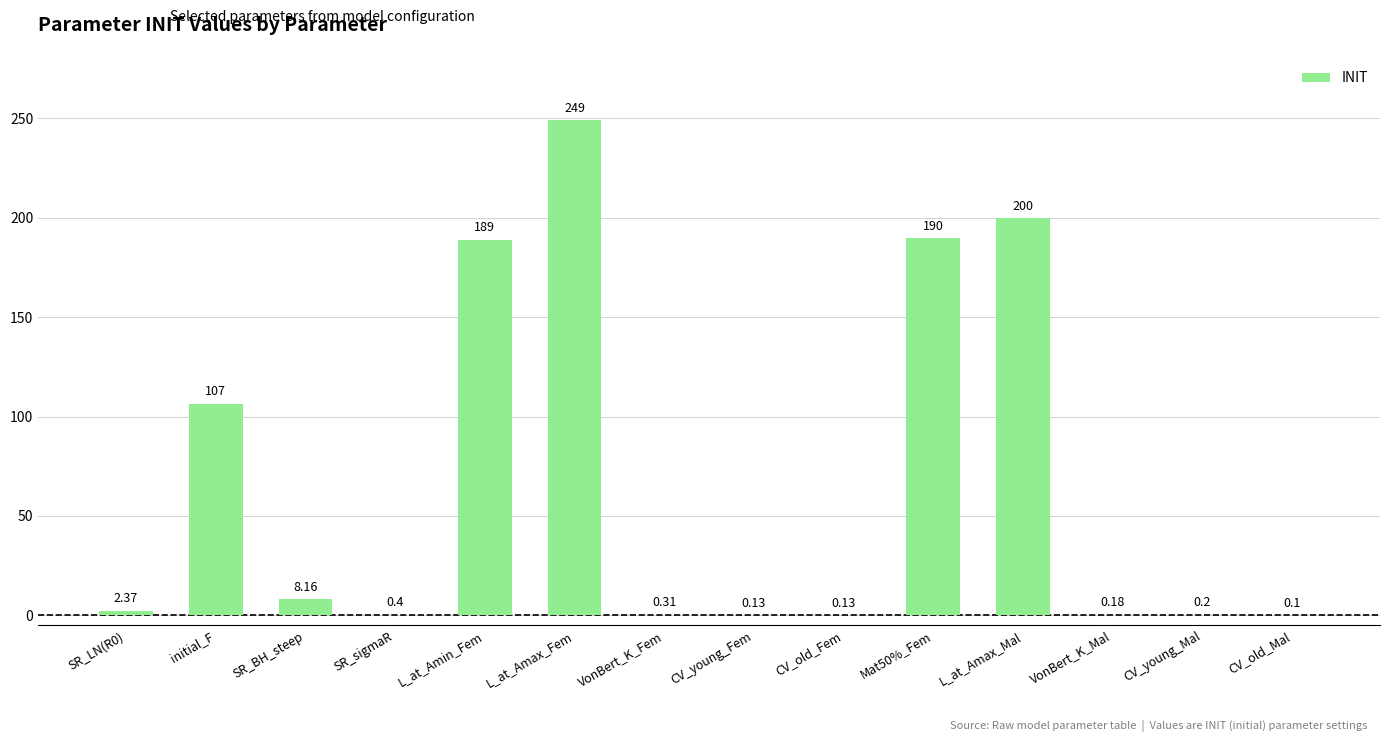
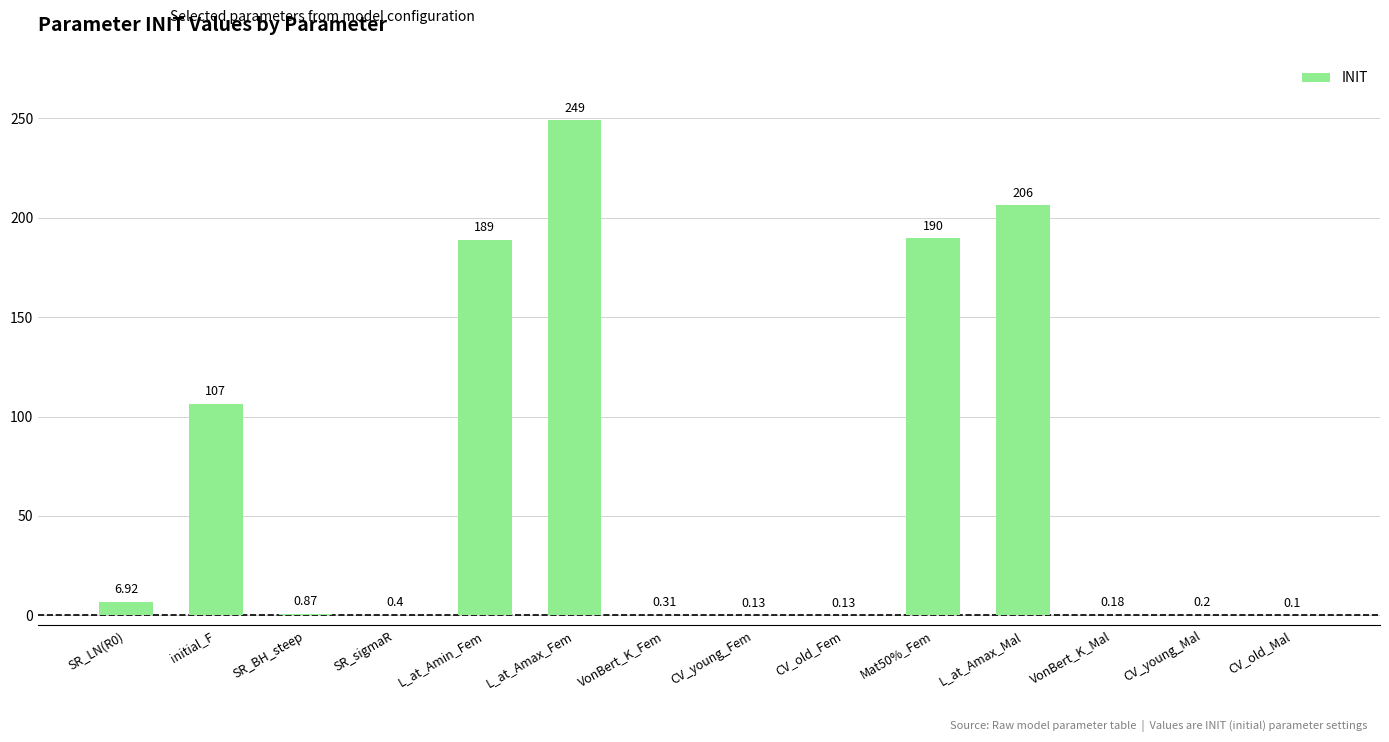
  {
-   "SR_LN(R0)": 2.37,
+   "SR_LN(R0)": 6.92,
    "initial_F": 107,
-   "SR_BH_steep": 8.16,
+   "SR_BH_steep": 0.87,
    "SR_sigmaR": 0.4,
    "L_at_Amin_Fem": 189,
    "L_at_Amax_Fem": 249,
    "VonBert_K_Fem": 0.31,
    "CV_young_Fem": 0.13,
    "CV_old_Fem": 0.13,
    "Mat50%_Fem": 190,
-   "L_at_Amax_Mal": 200,
+   "L_at_Amax_Mal": 206,
    "VonBert_K_Mal": 0.18,
    "CV_young_Mal": 0.2,
    "CV_old_Mal": 0.1
  }
